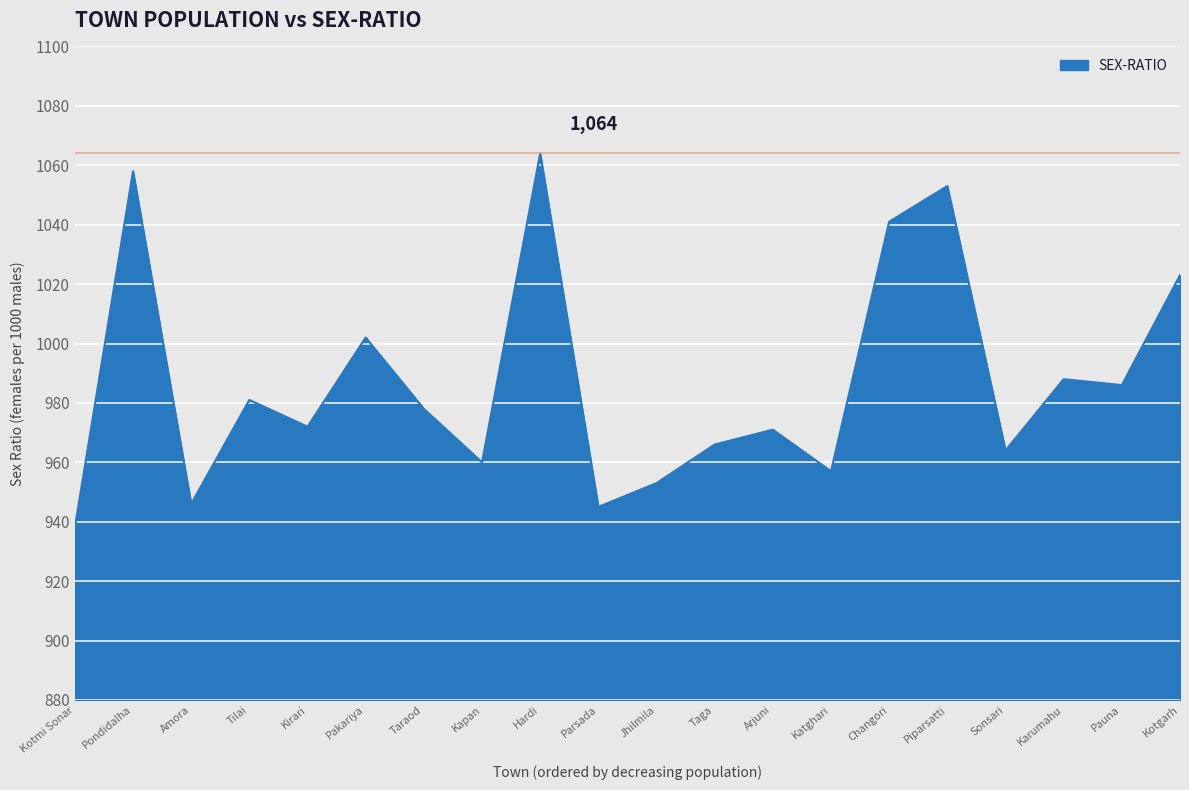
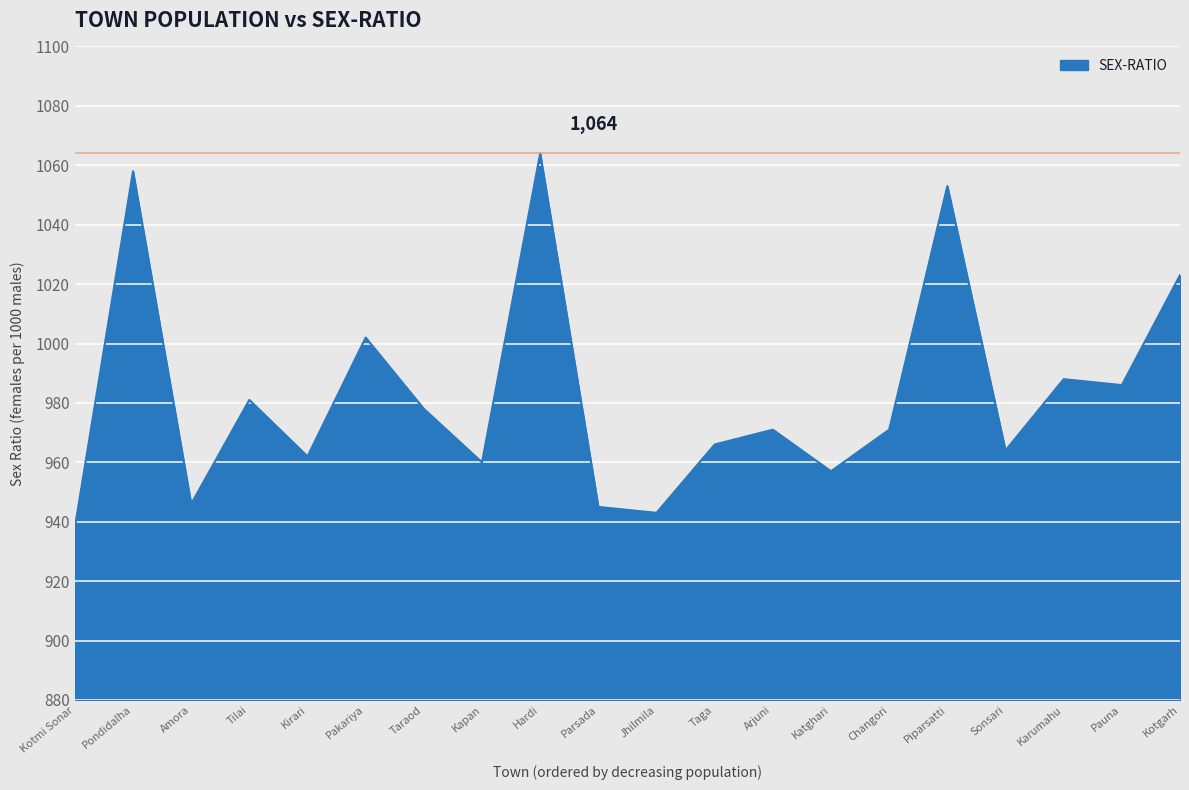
  {
    "Kotmi Sonar": 938,
    "Pondidalha": 1058,
    "Amora": 946,
    "Tilai": 981,
-   "Kirari": 972,
+   "Kirari": 962,
    "Pakariya": 1002,
    "Taraod": 978,
    "Kapan": 960,
    "Hardi": 1064,
    "Parsada": 945,
-   "Jhilmila": 953,
+   "Jhilmila": 943,
    "Taga": 966,
    "Arjuni": 971,
    "Katghari": 957,
-   "Changori": 1041,
+   "Changori": 971,
    "Piparsatti": 1053,
    "Sonsari": 964,
    "Karumahu": 988,
    "Pauna": 986,
    "Kotgarh": 1023
  }
